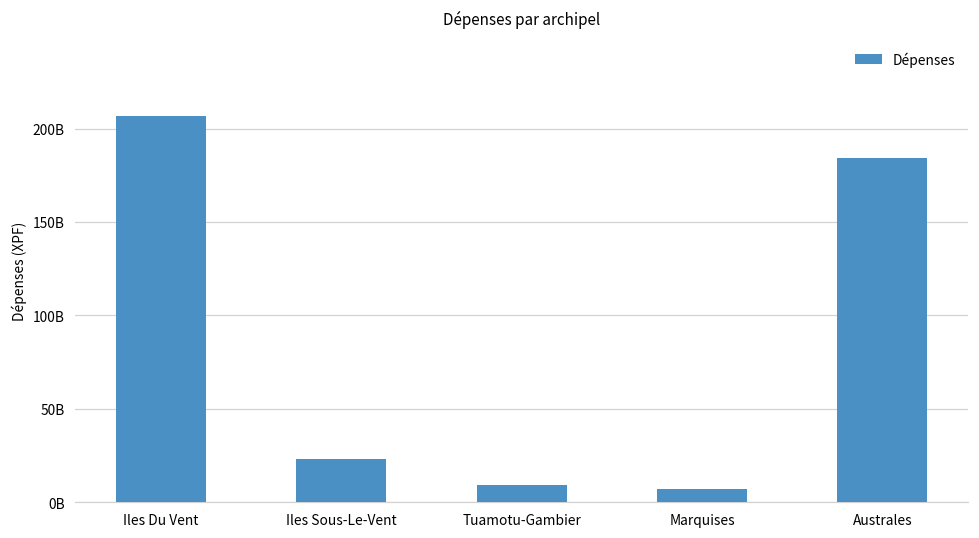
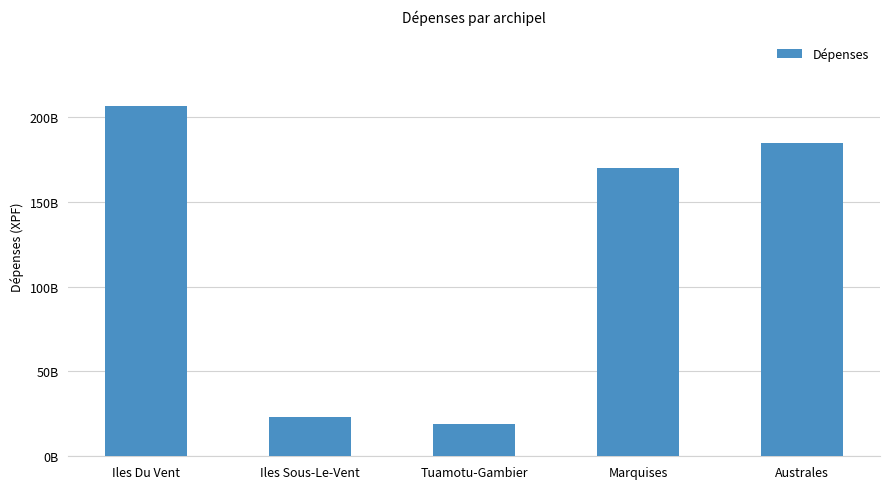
  {
    "Iles Du Vent": 207000000000,
    "Iles Sous-Le-Vent": 23000000000,
-   "Tuamotu-Gambier": 9000000000,
-   "Marquises": 7000000000,
+   "Tuamotu-Gambier": 19000000000,
+   "Marquises": 170000000000,
    "Australes": 184000000000
  }
